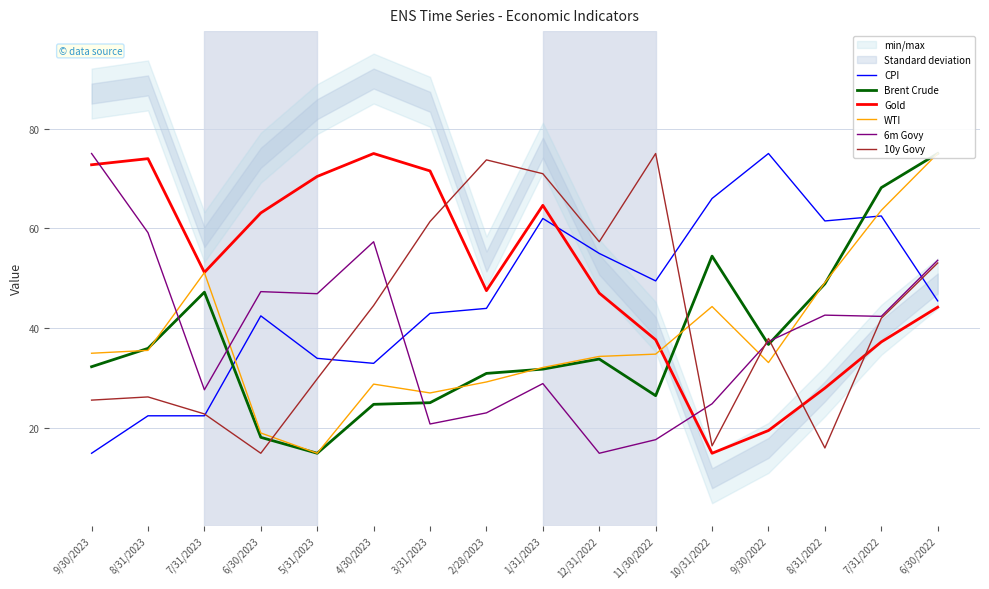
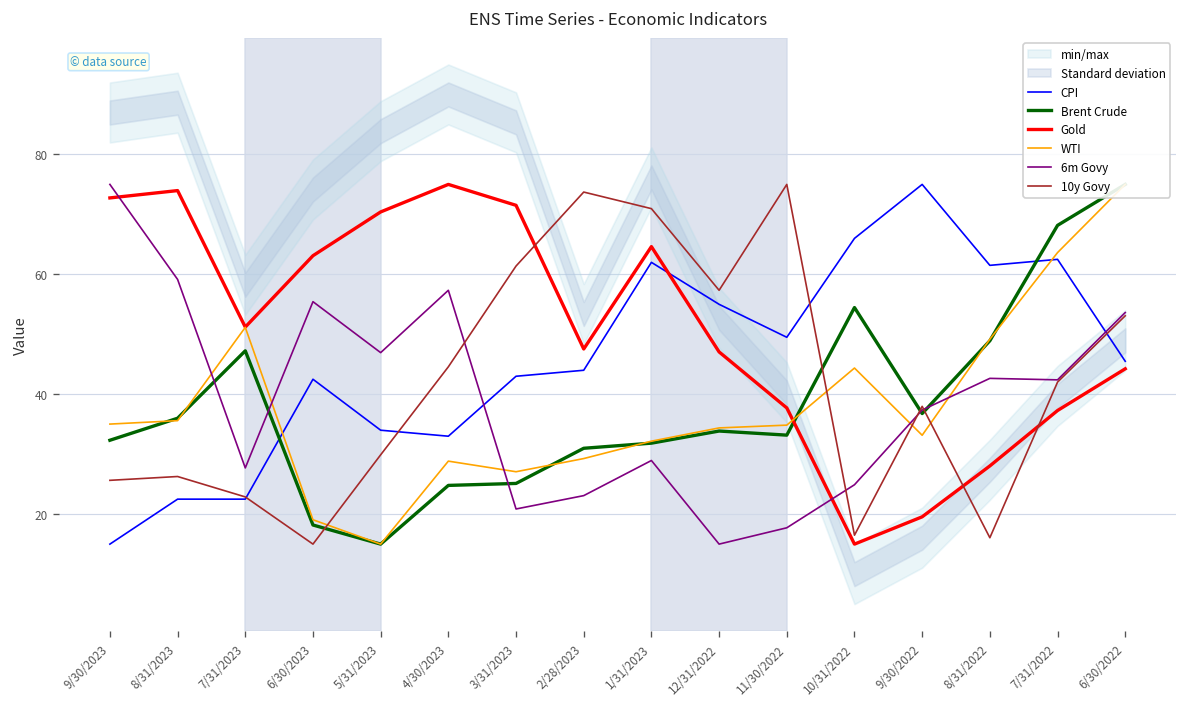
  {
    "CPI": {
      "9/30/2023": 15,
      "8/31/2023": 22,
      "6/30/2023": 42,
      "5/31/2023": 34,
      "4/30/2023": 33,
      "3/31/2023": 43,
      "2/28/2023": 44,
      "1/31/2023": 62,
      "11/30/2022": 49,
      "10/31/2022": 66,
      "9/30/2022": 75,
      "8/31/2022": 61,
      "7/31/2022": 62,
      "6/30/2022": 45
    },
    "Brent Crude": {
      "9/30/2023": 32,
      "7/31/2023": 47,
      "6/30/2023": 18,
      "4/30/2023": 25,
      "3/31/2023": 25,
      "2/28/2023": 31,
      "12/31/2022": 34,
-     "11/30/2022": 27,
+     "11/30/2022": 33,
      "10/31/2022": 54,
      "9/30/2022": 37,
      "7/31/2022": 68
    },
    "Gold": {
      "9/30/2023": 73,
      "8/31/2023": 74,
      "6/30/2023": 63,
      "5/31/2023": 70,
      "4/30/2023": 75,
      "3/31/2023": 72,
      "2/28/2023": 48,
      "1/31/2023": 65,
      "12/31/2022": 47,
      "11/30/2022": 38,
      "9/30/2022": 20,
      "8/31/2022": 28,
      "7/31/2022": 37,
      "6/30/2022": 44
    },
    "WTI": {
      "9/30/2023": 35,
      "6/30/2023": 19,
      "4/30/2023": 29,
      "3/31/2023": 27,
      "2/28/2023": 29,
      "12/31/2022": 34,
      "11/30/2022": 35,
      "10/31/2022": 44,
      "9/30/2022": 33,
      "7/31/2022": 64
    },
    "6m Govy": {
      "9/30/2023": 75,
      "8/31/2023": 59,
      "7/31/2023": 28,
-     "6/30/2023": 47,
+     "6/30/2023": 55,
      "5/31/2023": 47,
      "4/30/2023": 57,
      "3/31/2023": 21,
      "2/28/2023": 23,
      "1/31/2023": 29,
      "12/31/2022": 15,
      "11/30/2022": 18,
      "10/31/2022": 25,
      "9/30/2022": 37,
      "8/31/2022": 43
    },
    "10y Govy": {
      "9/30/2023": 26,
      "8/31/2023": 26,
      "6/30/2023": 15,
      "5/31/2023": 30,
      "4/30/2023": 45,
      "3/31/2023": 61,
      "2/28/2023": 74,
      "1/31/2023": 71,
      "11/30/2022": 75,
      "10/31/2022": 16,
      "9/30/2022": 38,
      "8/31/2022": 16,
      "6/30/2022": 53
    }
  }
